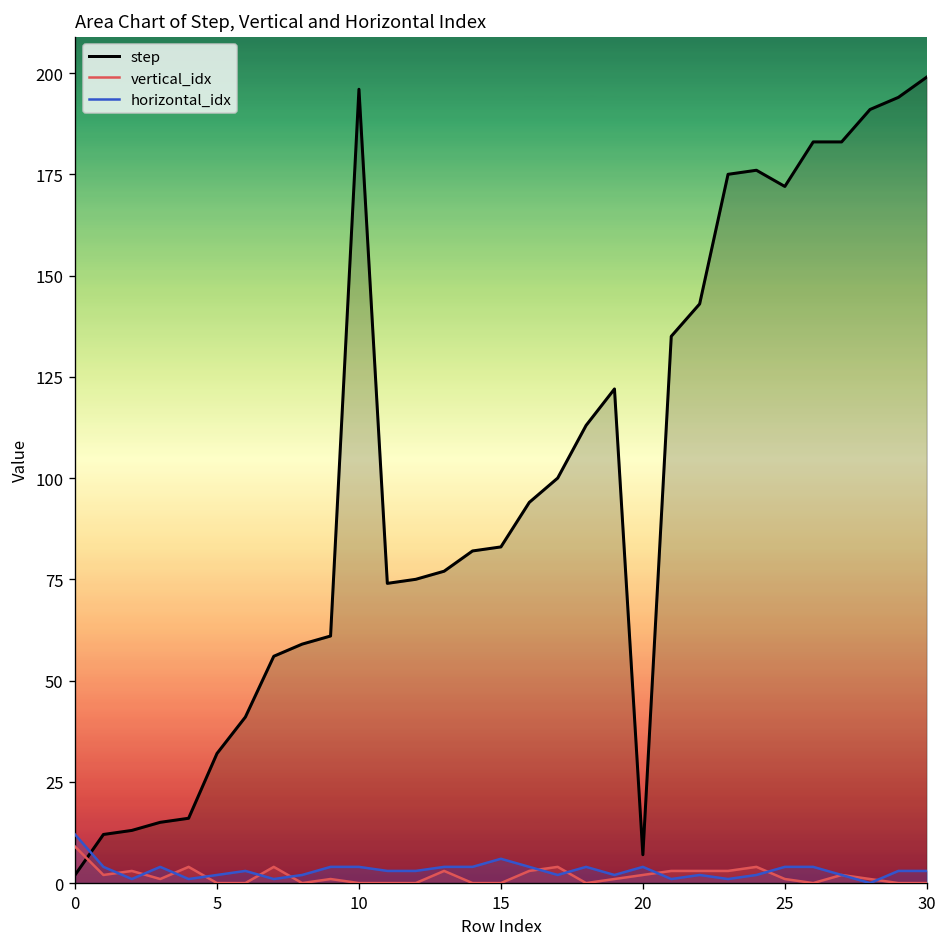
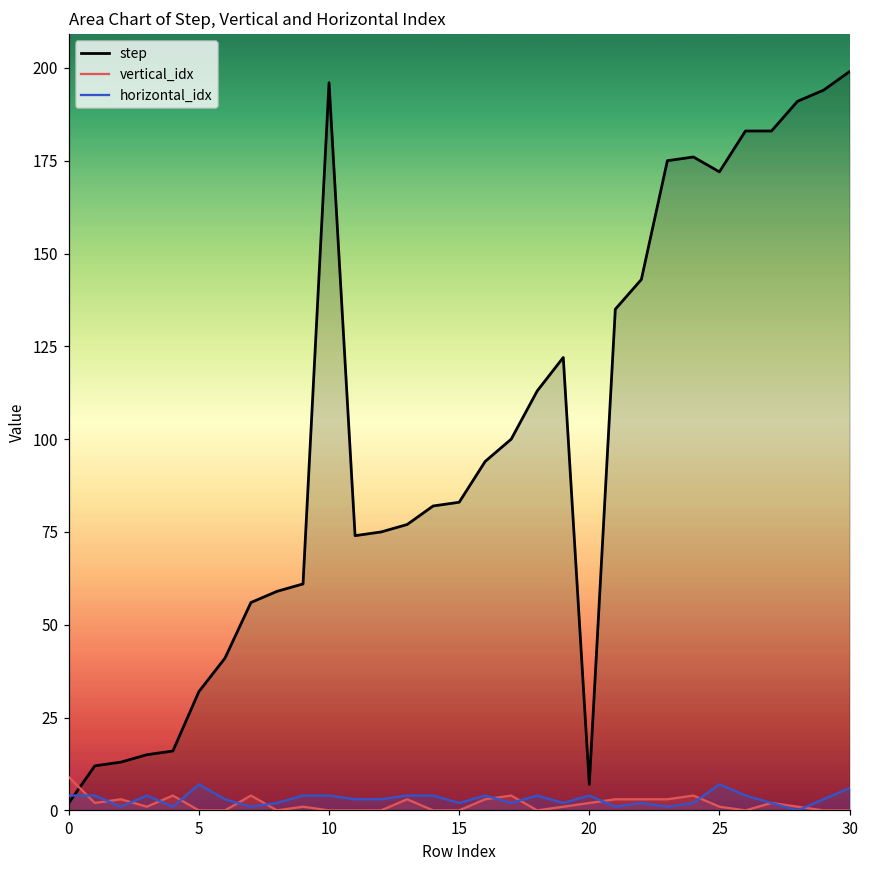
  {
    "step": {
      "0": 2,
      "5": 32,
      "10": 196,
      "15": 83,
      "20": 7,
      "25": 172,
      "30": 199
    },
    "vertical_idx": {
      "0": 9,
      "5": 0,
      "10": 0,
      "15": 0,
      "20": 2,
      "25": 1,
      "30": 0
    },
    "horizontal_idx": {
-     "0": 12,
-     "5": 2,
+     "0": 4,
+     "5": 7,
      "10": 4,
-     "15": 6,
+     "15": 2,
      "20": 4,
-     "25": 4,
-     "30": 3
+     "25": 7,
+     "30": 6
    }
  }
